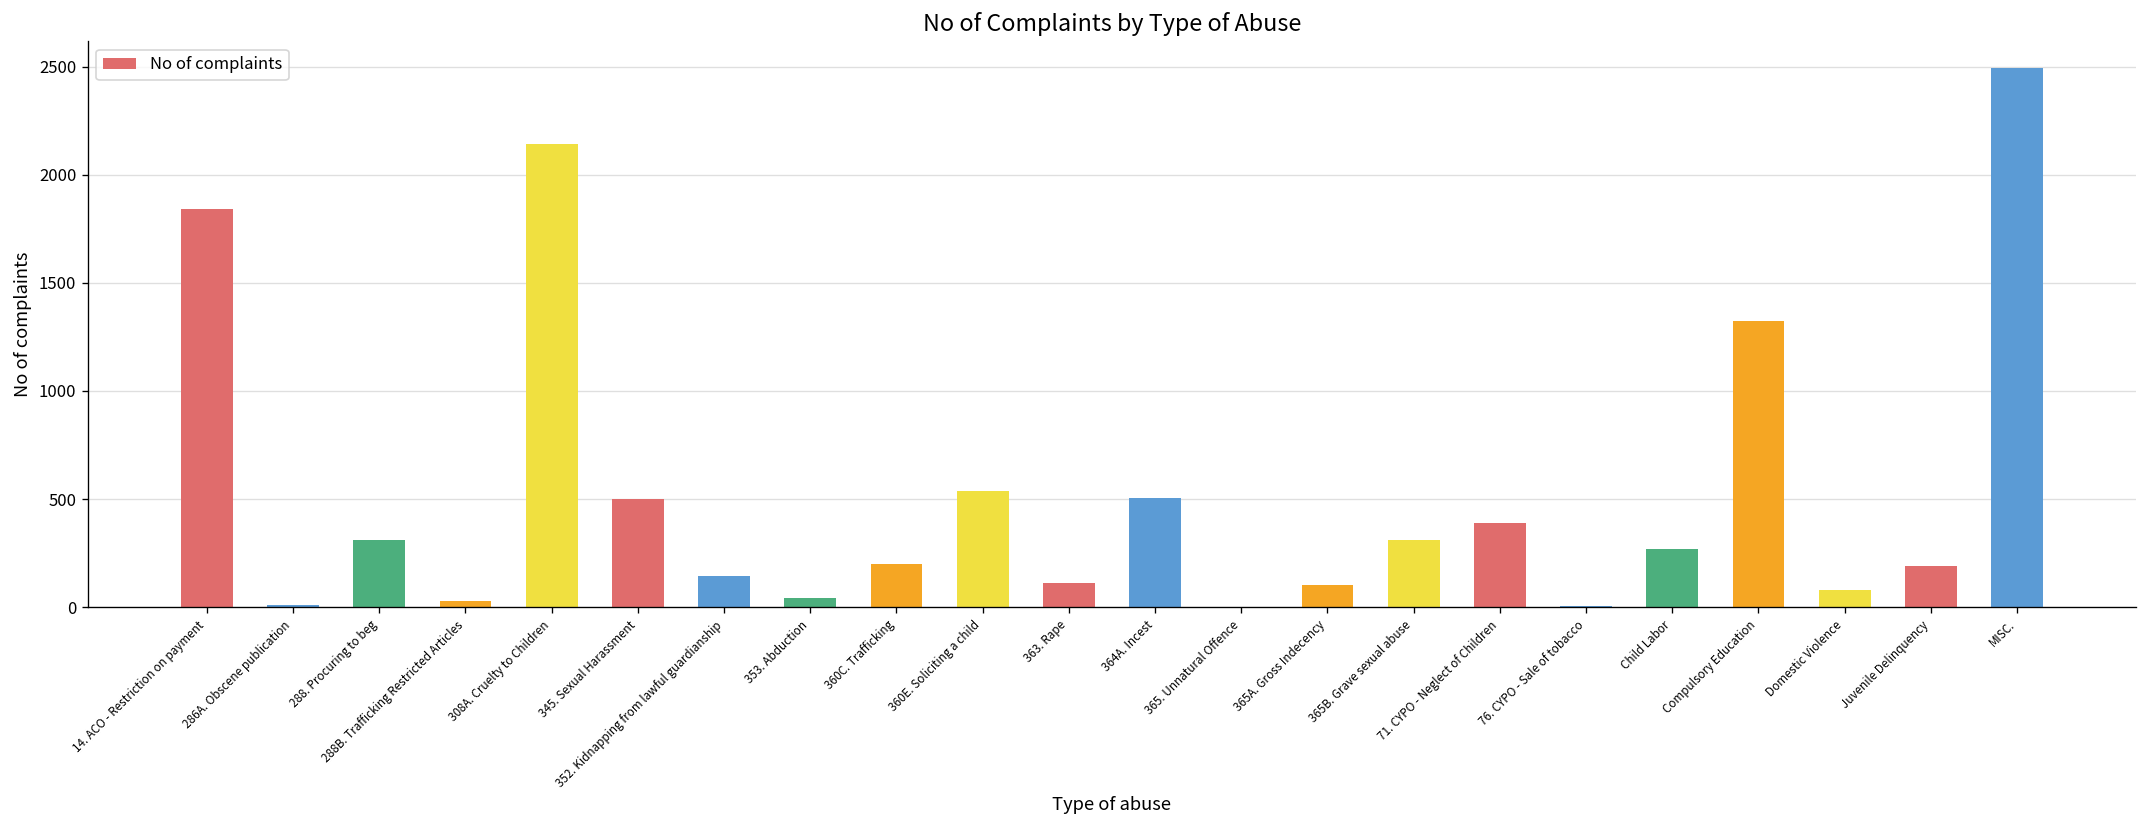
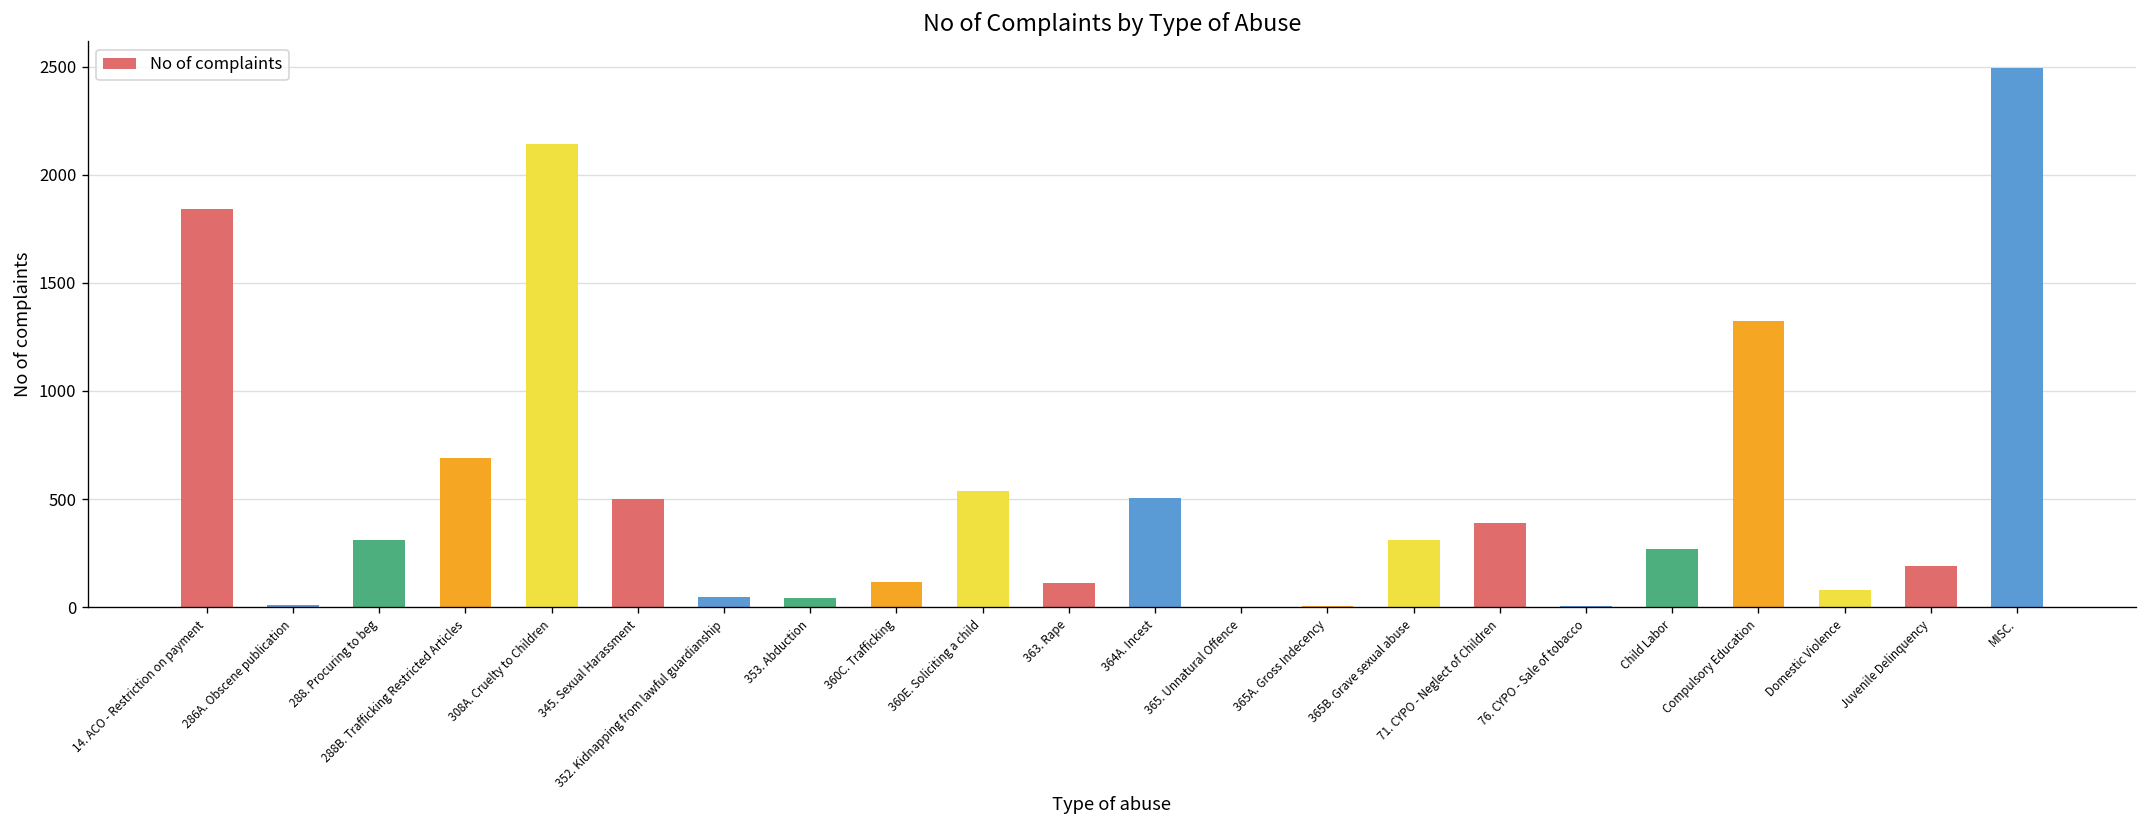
  {
    "14. ACO - Restriction on payment": 1840,
    "288. Procuring to beg": 310,
-   "288B. Trafficking Restricted Articles": 30,
+   "288B. Trafficking Restricted Articles": 690,
    "308A. Cruelty to Children": 2140,
    "345. Sexual Harassment": 500,
-   "352. Kidnapping from lawful guardianship": 150,
+   "352. Kidnapping from lawful guardianship": 50,
    "353. Abduction": 40,
-   "360C. Trafficking": 200,
+   "360C. Trafficking": 120,
    "360E. Soliciting a child": 540,
    "363. Rape": 110,
    "364A. Incest": 510,
-   "365A. Gross Indecency": 100,
+   "365A. Gross Indecency": 10,
    "365B. Grave sexual abuse": 310,
    "71. CYPO - Neglect of Children": 390,
    "Child Labor": 270,
    "Compulsory Education": 1320,
    "Domestic Violence": 80,
    "Juvenile Delinquency": 190,
    "MISC.": 2490
  }
